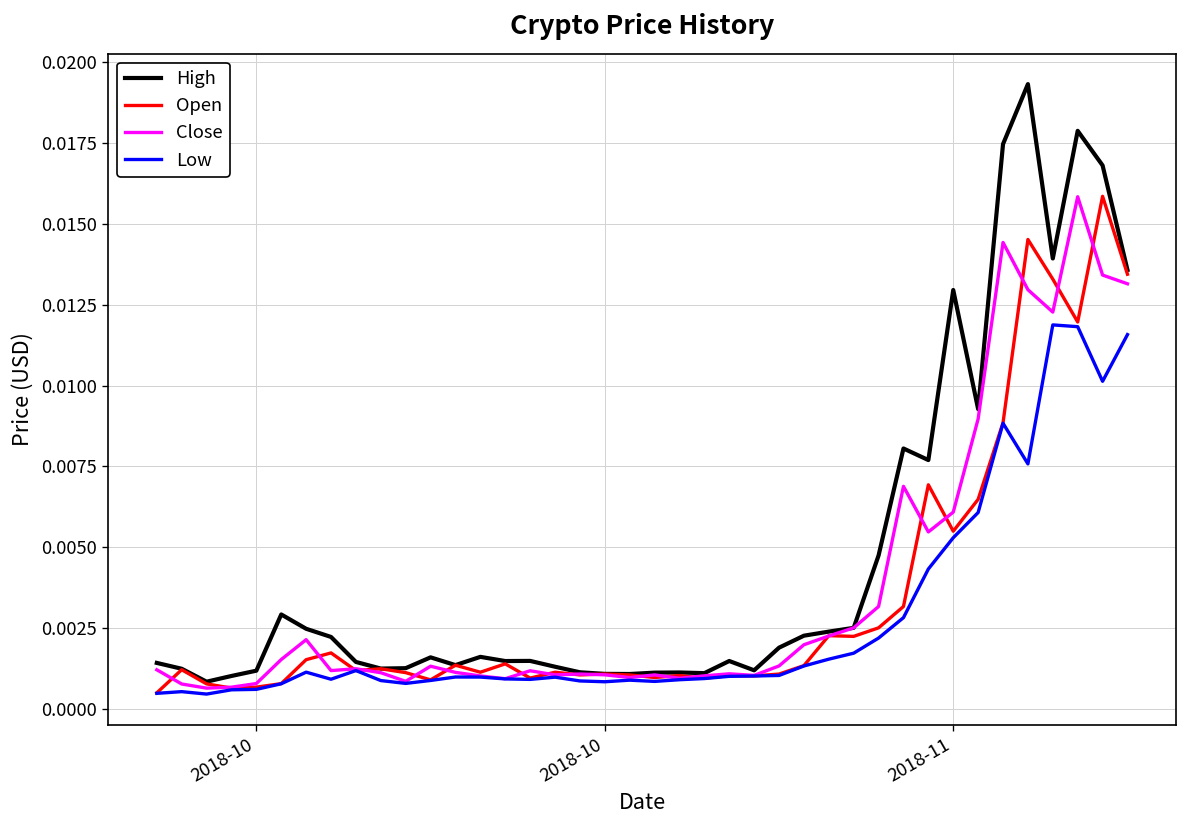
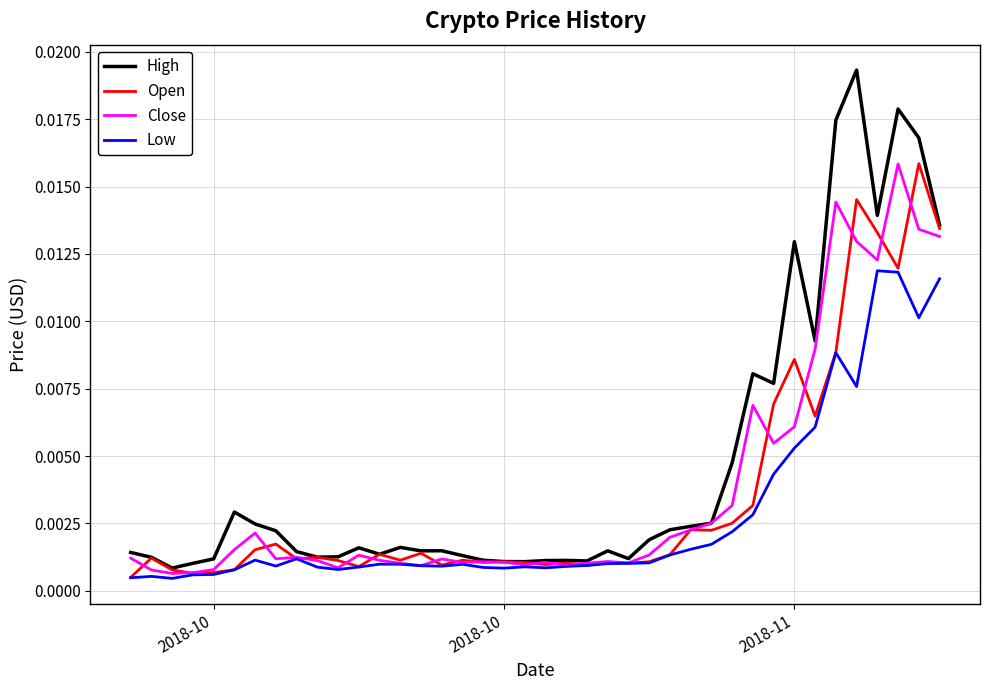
  {
    "High": {
      "2018-11": 0.0130
    },
    "Open": {
-     "2018-11": 0.0055
+     "2018-11": 0.0086
    },
    "Close": {
      "2018-11": 0.0061
    },
    "Low": {
      "2018-11": 0.0053
    }
  }
